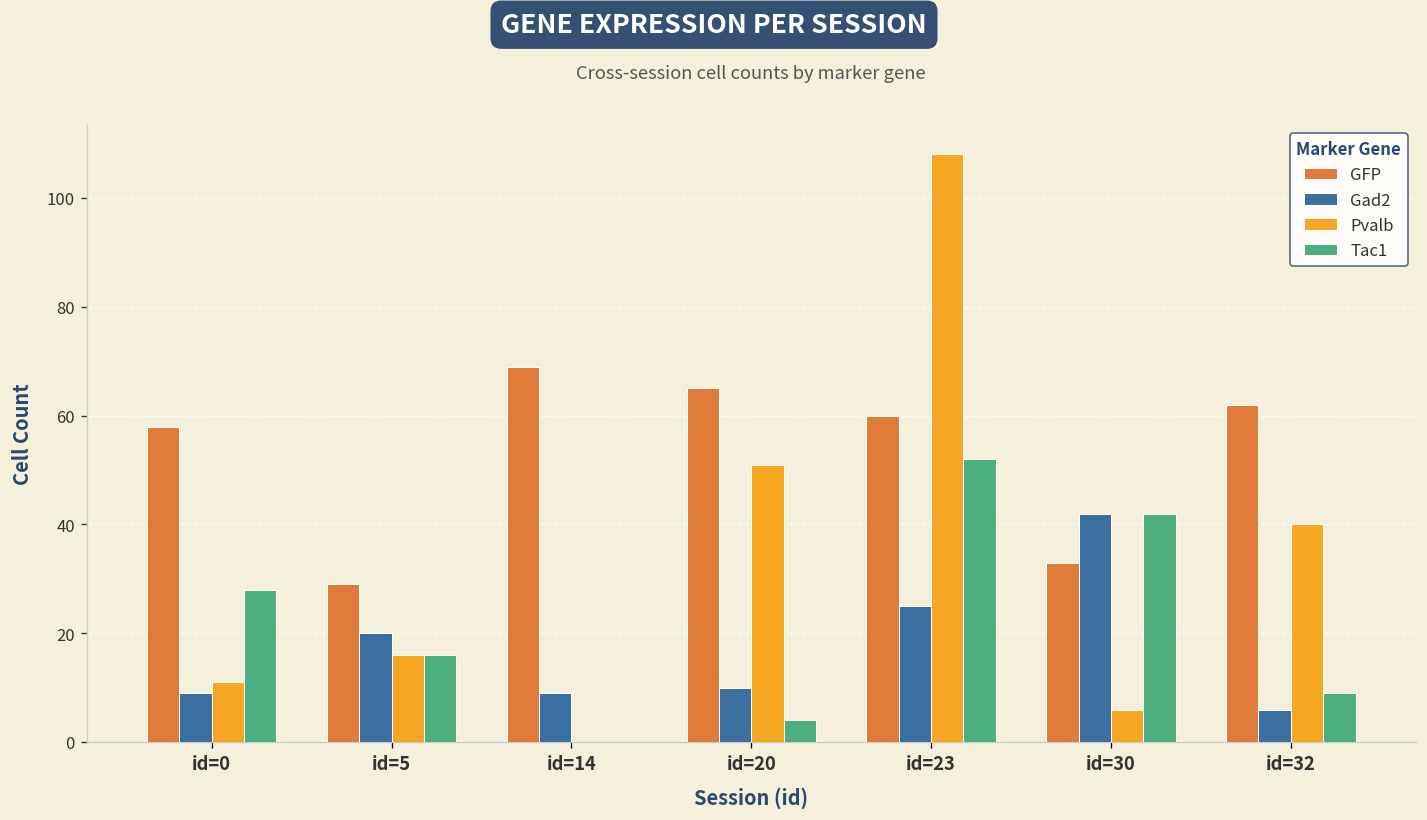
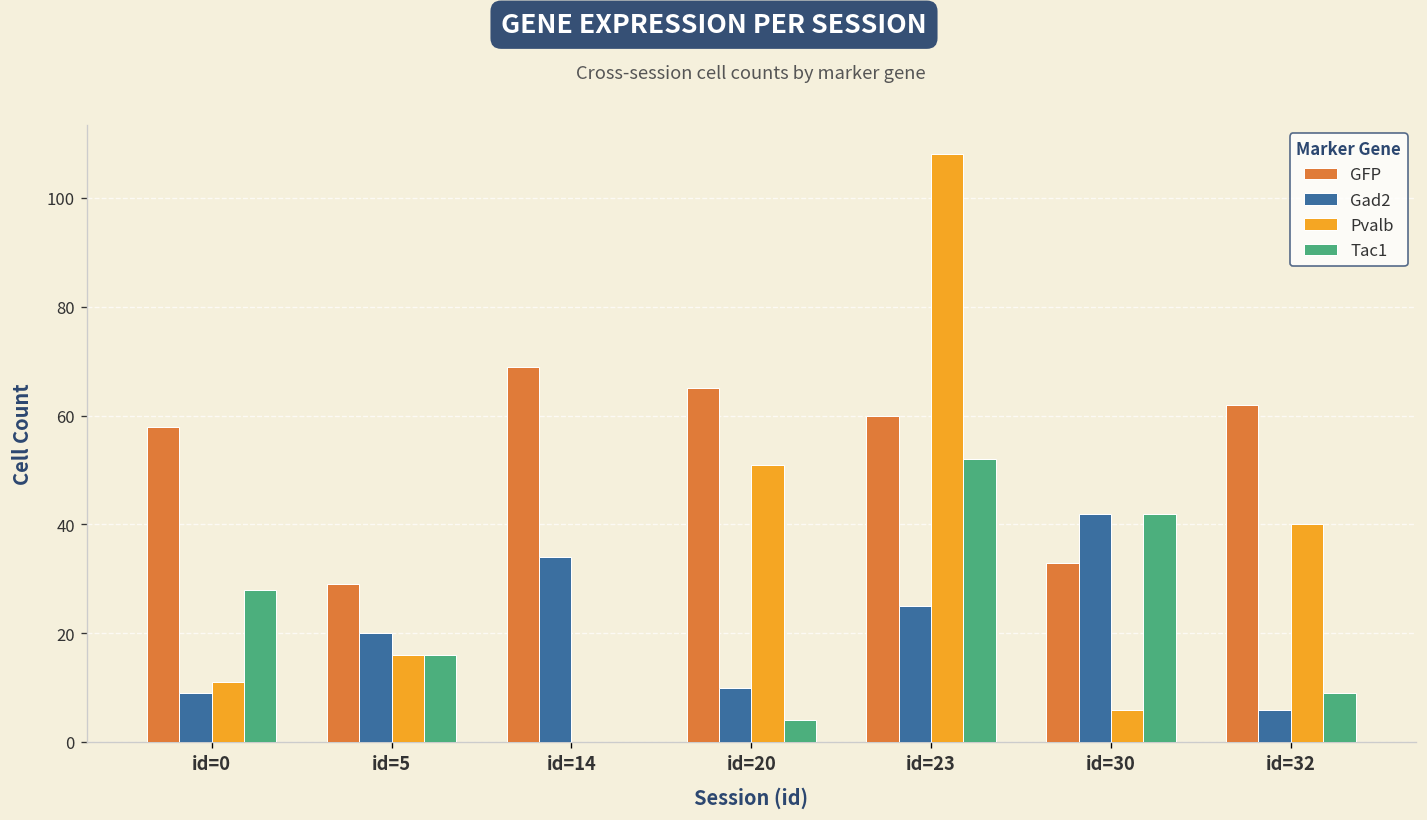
  {
    "Gad2": {
      "id=0": 9,
      "id=5": 20,
-     "id=14": 9,
+     "id=14": 34,
      "id=20": 10,
      "id=23": 25,
      "id=30": 42,
      "id=32": 6
    },
    "Tac1": {
      "id=0": 28,
      "id=5": 16,
      "id=14": 0,
      "id=20": 4,
      "id=23": 52,
      "id=30": 42,
      "id=32": 9
    }
  }
